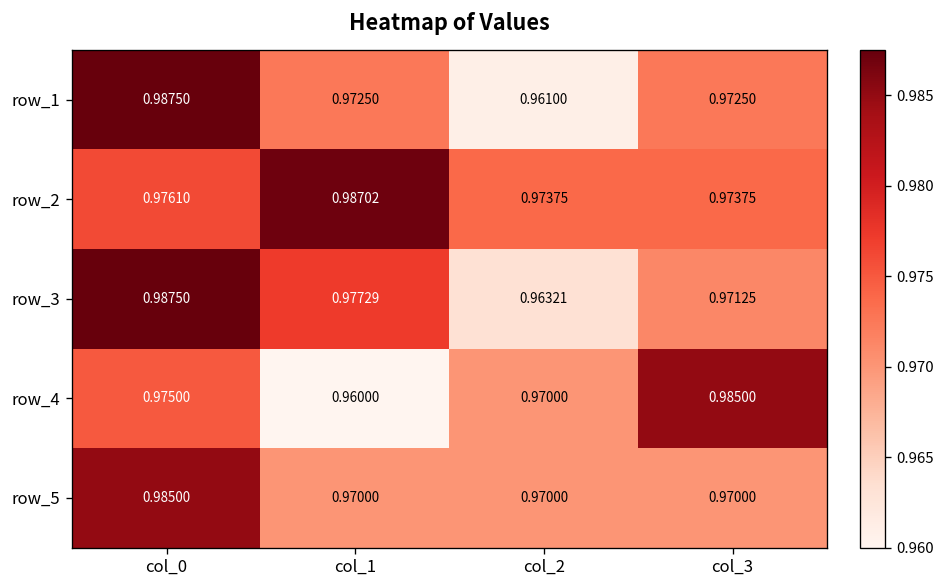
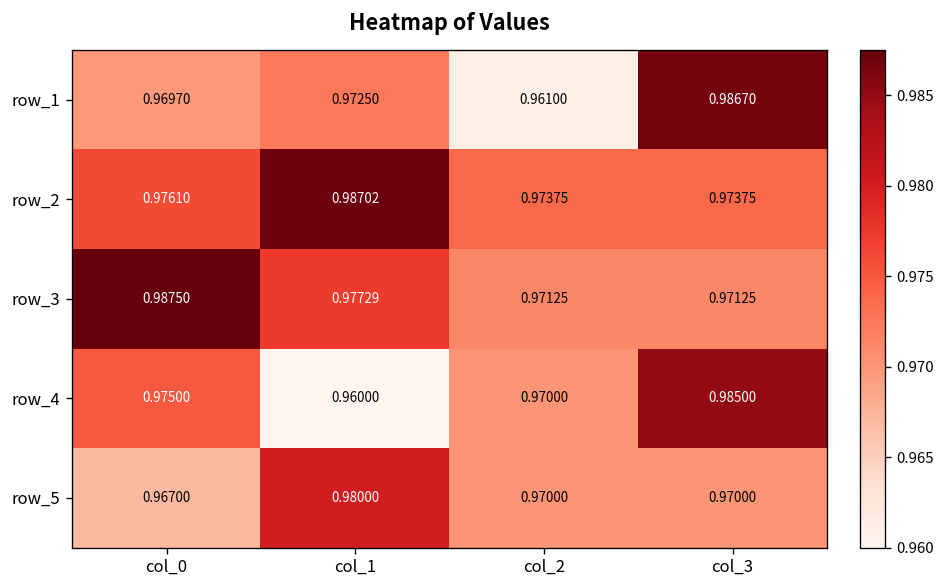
  {
    "row_1": {
-     "col_0": 0.98750,
+     "col_0": 0.96970,
      "col_1": 0.97250,
      "col_2": 0.96100,
-     "col_3": 0.97250
+     "col_3": 0.98670
    },
    "row_2": {
      "col_0": 0.97610,
      "col_1": 0.98702,
      "col_2": 0.97375,
      "col_3": 0.97375
    },
    "row_3": {
      "col_0": 0.98750,
      "col_1": 0.97729,
-     "col_2": 0.96321,
+     "col_2": 0.97125,
      "col_3": 0.97125
    },
    "row_4": {
      "col_0": 0.97500,
      "col_1": 0.96000,
      "col_2": 0.97000,
      "col_3": 0.98500
    },
    "row_5": {
-     "col_0": 0.98500,
-     "col_1": 0.97000,
+     "col_0": 0.96700,
+     "col_1": 0.98000,
      "col_2": 0.97000,
      "col_3": 0.97000
    }
  }
